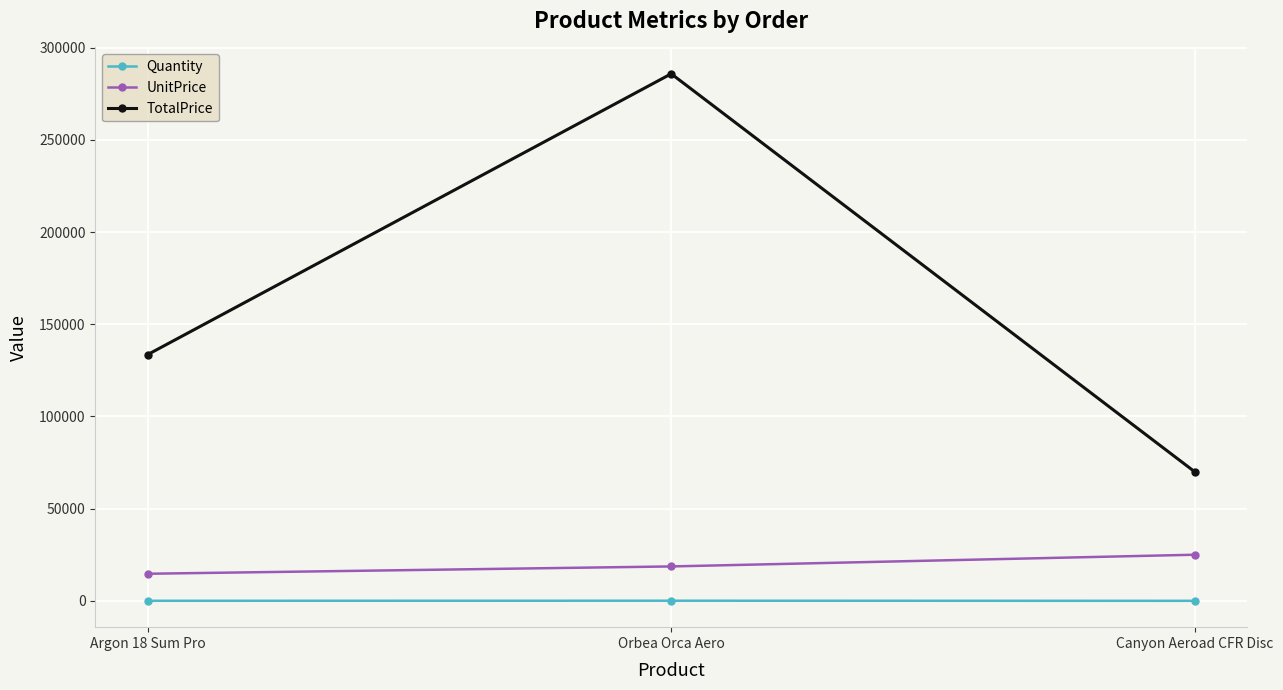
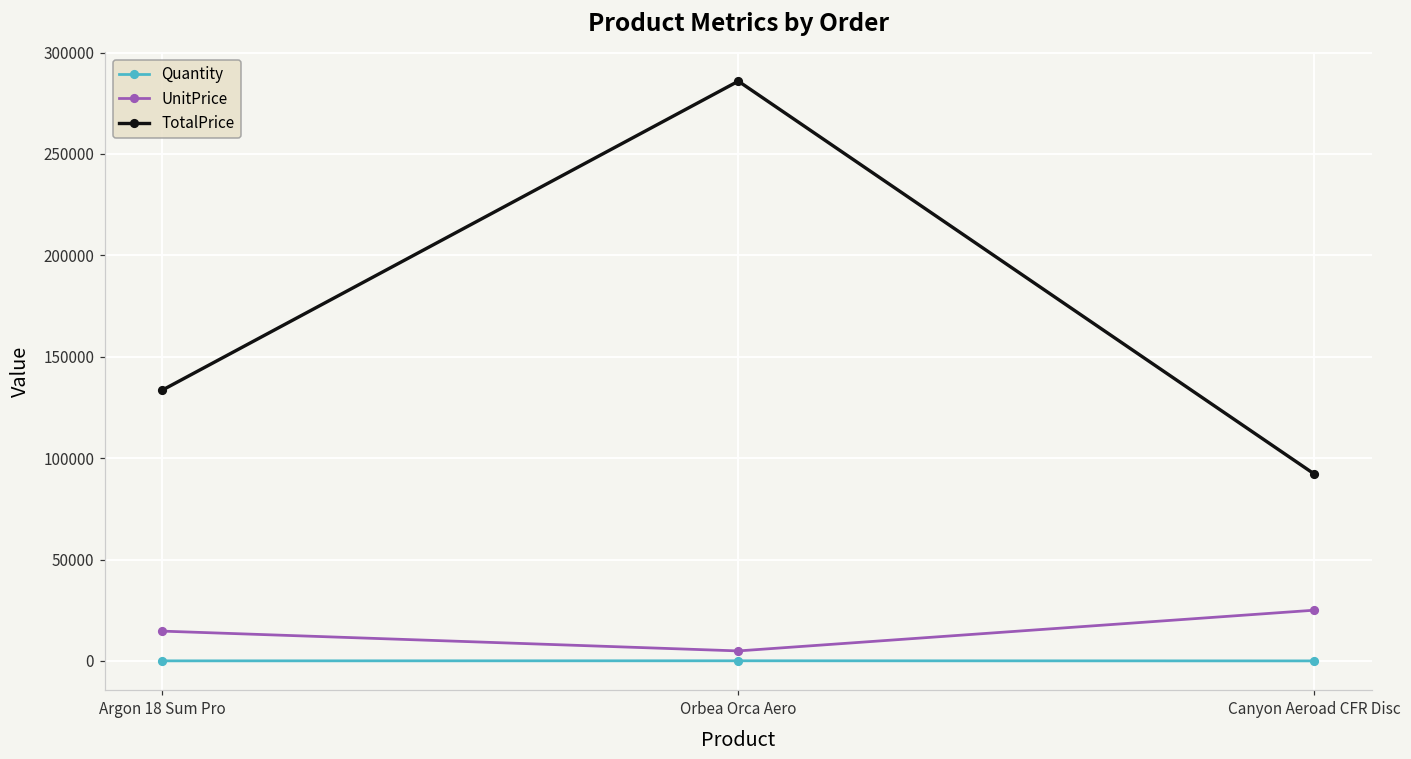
  {
    "Quantity": {
      "Argon 18 Sum Pro": 0,
      "Orbea Orca Aero": 0,
      "Canyon Aeroad CFR Disc": 0
    },
    "UnitPrice": {
      "Argon 18 Sum Pro": 15000,
-     "Orbea Orca Aero": 19000,
+     "Orbea Orca Aero": 5000,
      "Canyon Aeroad CFR Disc": 25000
    },
    "TotalPrice": {
      "Argon 18 Sum Pro": 134000,
      "Orbea Orca Aero": 286000,
-     "Canyon Aeroad CFR Disc": 70000
+     "Canyon Aeroad CFR Disc": 92000
    }
  }
